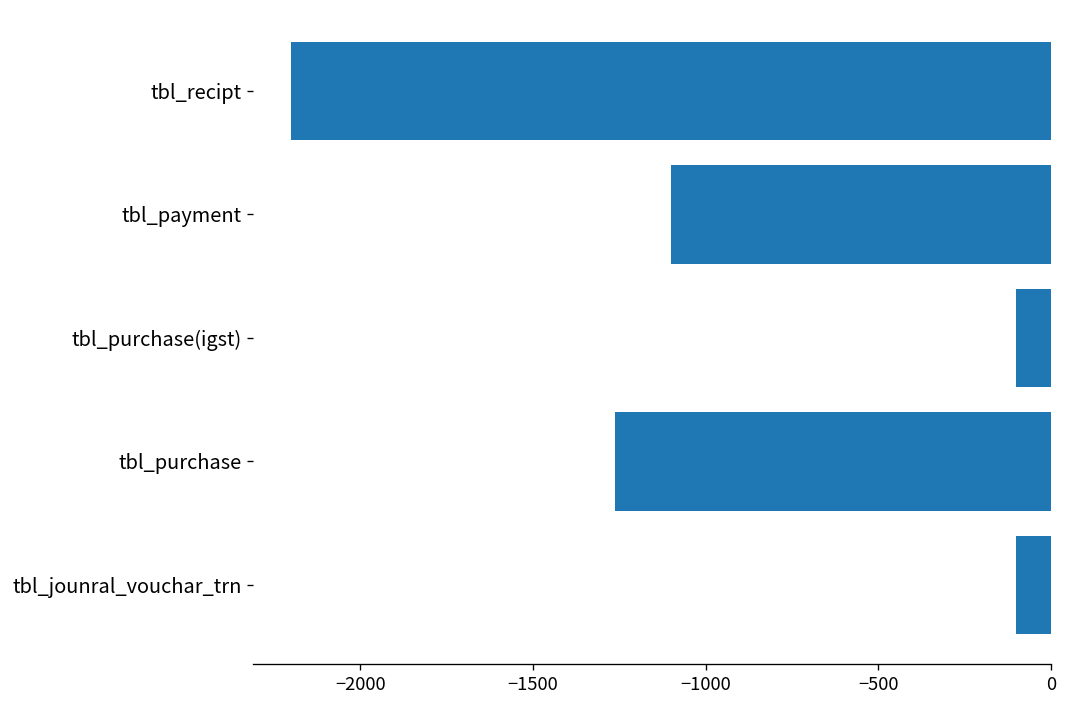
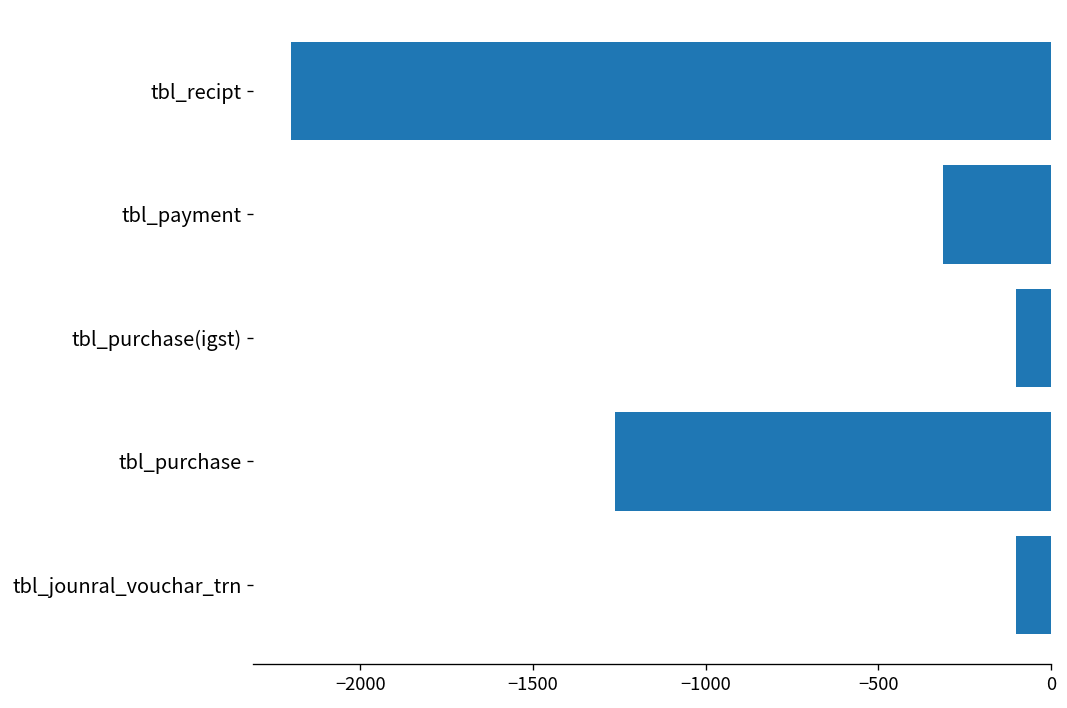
  {
    "tbl_recipt": -2200,
-   "tbl_payment": -1100,
+   "tbl_payment": -310,
    "tbl_purchase(igst)": -100,
    "tbl_purchase": -1260,
    "tbl_jounral_vouchar_trn": -100
  }
